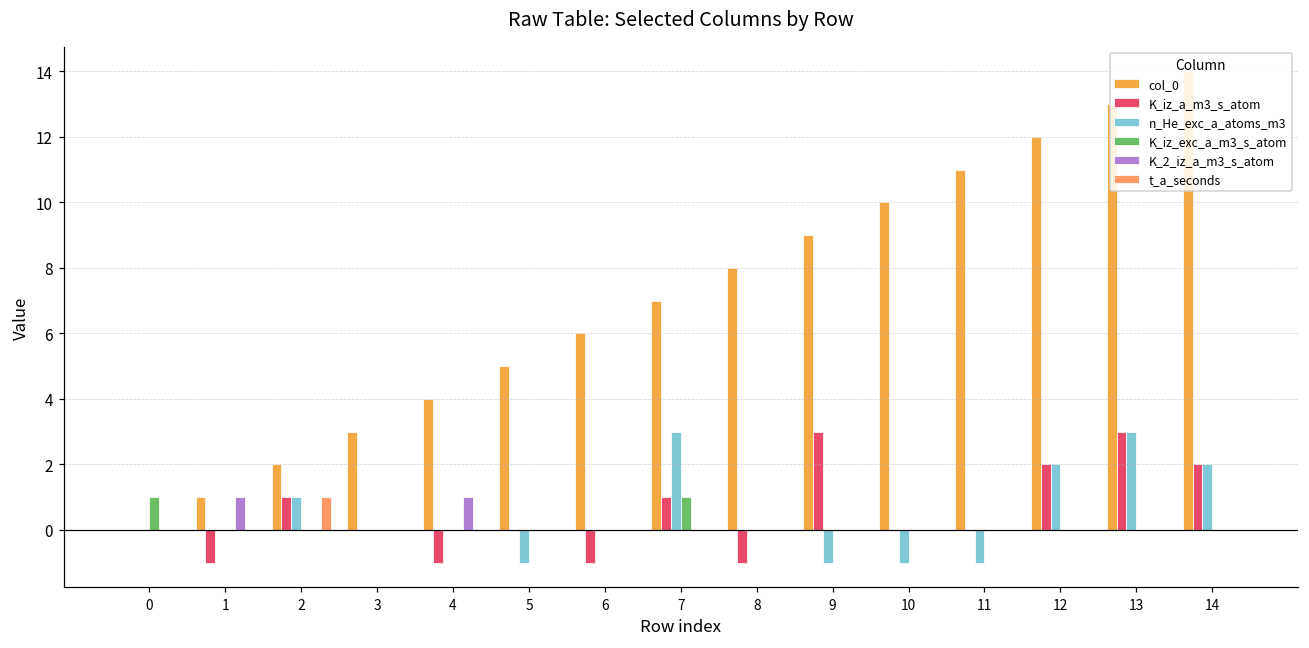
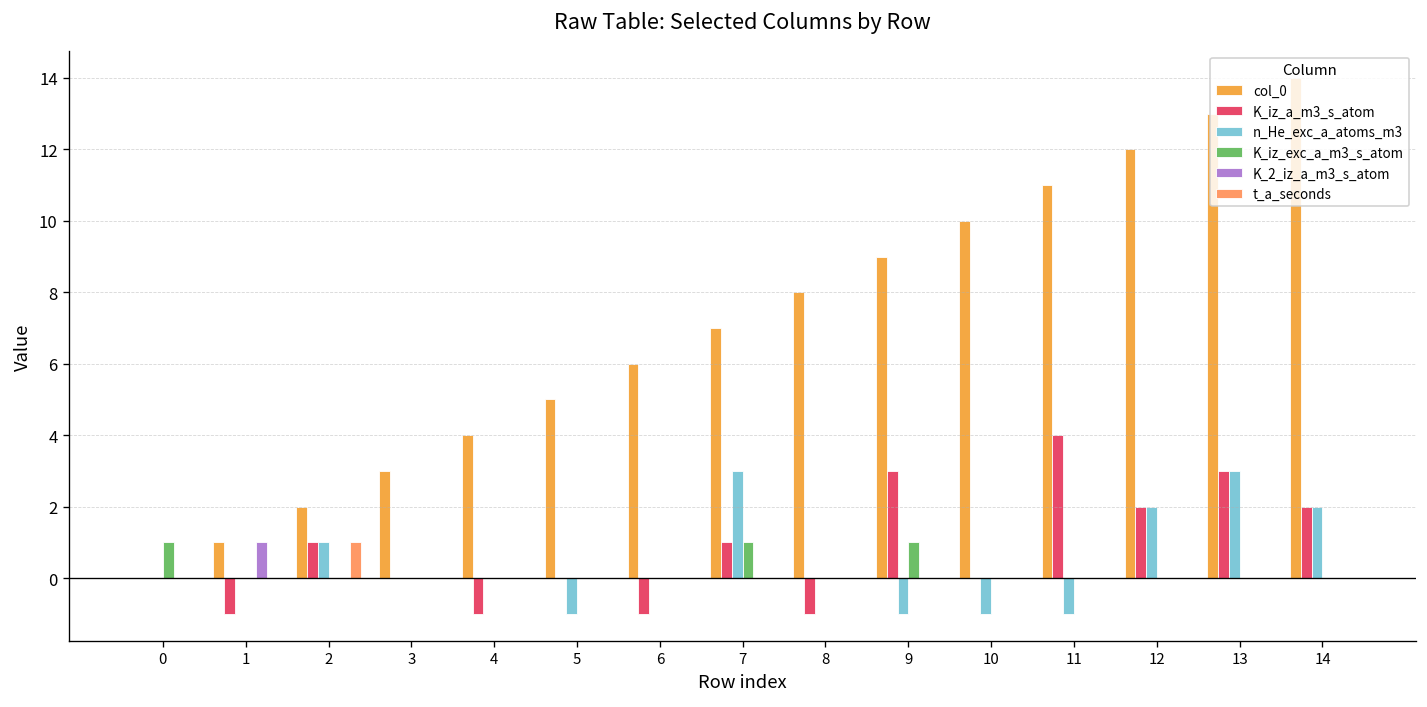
  {
    "K_iz_a_m3_s_atom": {
      "0": 0,
      "1": -1,
      "2": 1,
      "3": 0,
      "4": -1,
      "5": 0,
      "6": -1,
      "7": 1,
      "8": -1,
      "9": 3,
      "10": 0,
-     "11": 0,
+     "11": 4,
      "12": 2,
      "13": 3,
      "14": 2
    },
    "n_He_exc_a_atoms_m3": {
      "0": 0,
      "1": 0,
      "2": 1,
      "3": 0,
      "4": 0,
      "5": -1,
      "6": 0,
      "7": 3,
      "8": 0,
      "9": -1,
      "10": -1,
      "11": -1,
      "12": 2,
      "13": 3,
      "14": 2
    },
    "K_iz_exc_a_m3_s_atom": {
      "0": 1,
      "1": 0,
      "2": 0,
      "3": 0,
      "4": 0,
      "5": 0,
      "6": 0,
      "7": 1,
      "8": 0,
-     "9": 0,
+     "9": 1,
      "10": 0,
      "11": 0,
      "12": 0,
      "13": 0,
      "14": 0
    },
    "K_2_iz_a_m3_s_atom": {
      "0": 0,
      "1": 1,
      "2": 0,
      "3": 0,
-     "4": 1,
+     "4": 0,
      "5": 0,
      "6": 0,
      "7": 0,
      "8": 0,
      "9": 0,
      "10": 0,
      "11": 0,
      "12": 0,
      "13": 0,
      "14": 0
    }
  }
